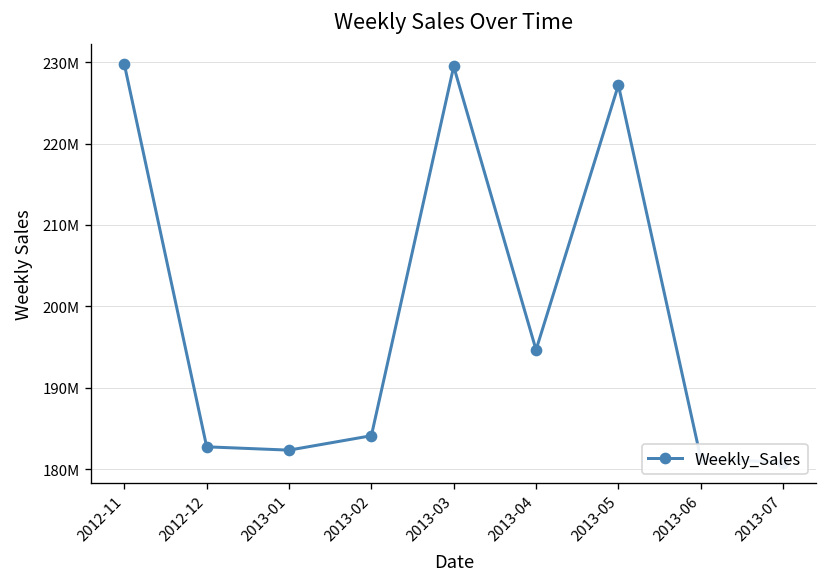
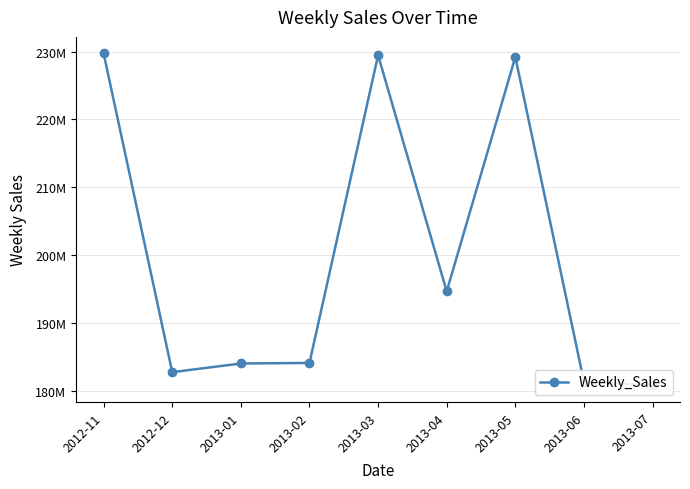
  {
    "2012-11": 230000000,
    "2012-12": 183000000,
-   "2013-01": 182000000,
+   "2013-01": 184000000,
    "2013-02": 184000000,
    "2013-03": 229000000,
    "2013-04": 195000000,
-   "2013-05": 227000000
+   "2013-05": 229000000
  }
